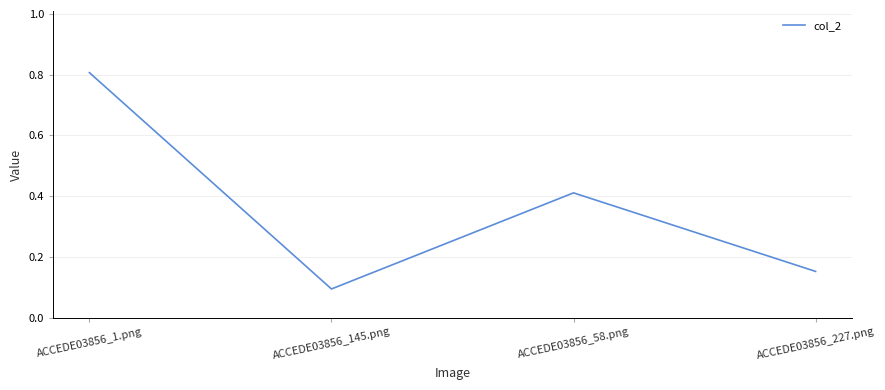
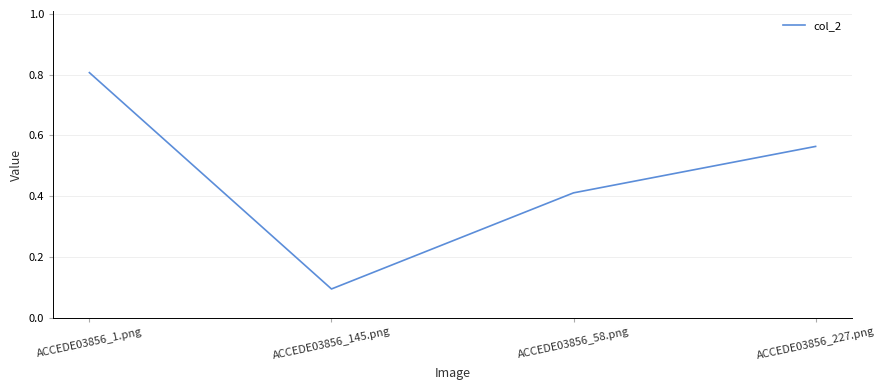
  {
    "ACCEDE03856_1.png": 0.81,
    "ACCEDE03856_145.png": 0.09,
    "ACCEDE03856_58.png": 0.41,
-   "ACCEDE03856_227.png": 0.15
+   "ACCEDE03856_227.png": 0.56
  }
